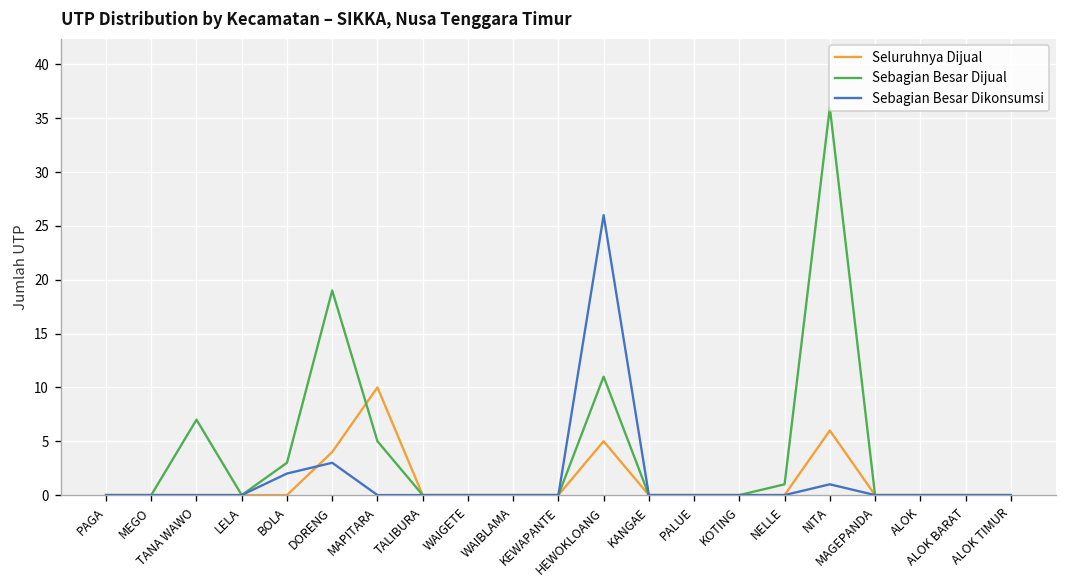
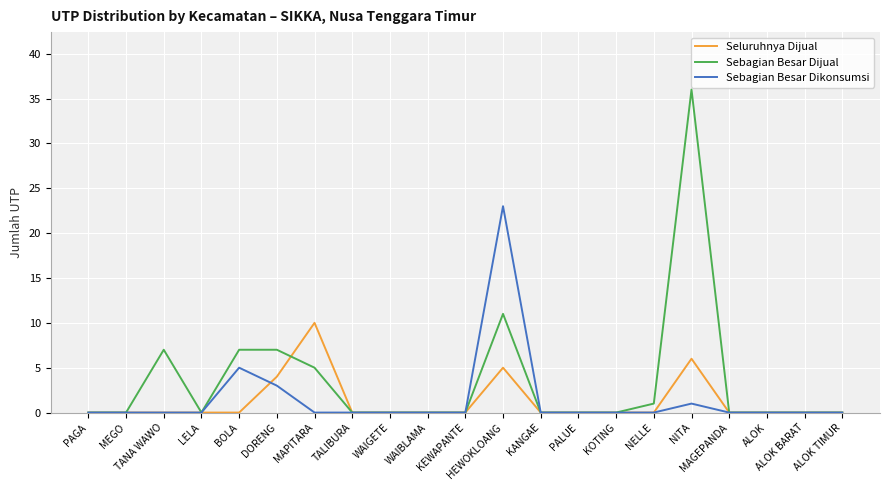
  {
    "Seluruhnya Dijual": {
      "BOLA": 0,
      "DORENG": 4,
      "MAPITARA": 10,
      "HEWOKLOANG": 5,
      "NITA": 6
    },
    "Sebagian Besar Dijual": {
      "TANA WAWO": 7,
-     "BOLA": 3,
-     "DORENG": 19,
+     "BOLA": 7,
+     "DORENG": 7,
      "MAPITARA": 5,
      "HEWOKLOANG": 11,
      "NELLE": 1,
      "NITA": 36
    },
    "Sebagian Besar Dikonsumsi": {
-     "BOLA": 2,
+     "BOLA": 5,
      "DORENG": 3,
      "MAPITARA": 0,
-     "HEWOKLOANG": 26,
+     "HEWOKLOANG": 23,
      "NITA": 1
    }
  }
